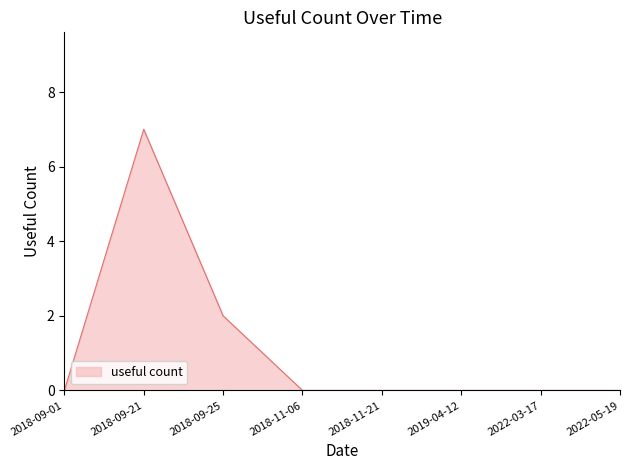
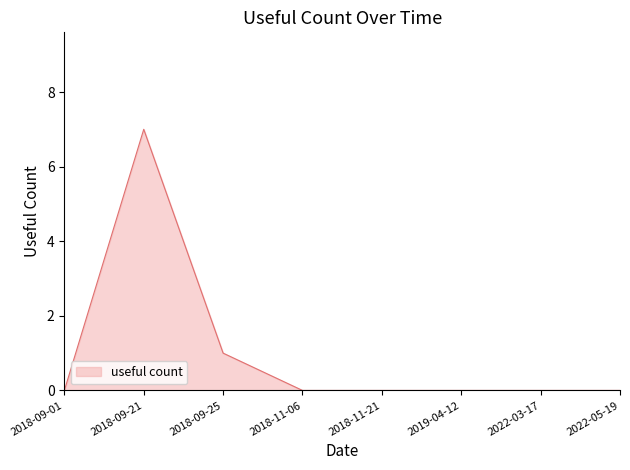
  {
    "2018-09-01": 0,
    "2018-09-21": 7,
-   "2018-09-25": 2,
+   "2018-09-25": 1,
    "2018-11-06": 0,
    "2018-11-21": 0,
    "2019-04-12": 0,
    "2022-03-17": 0,
    "2022-05-19": 0
  }
